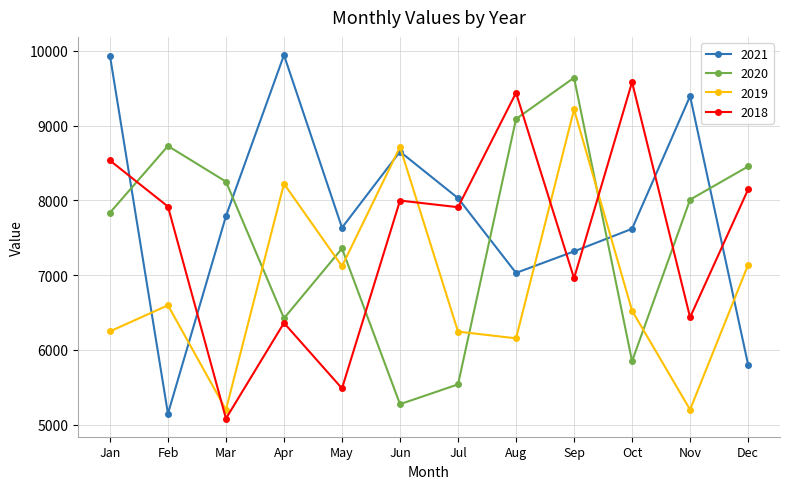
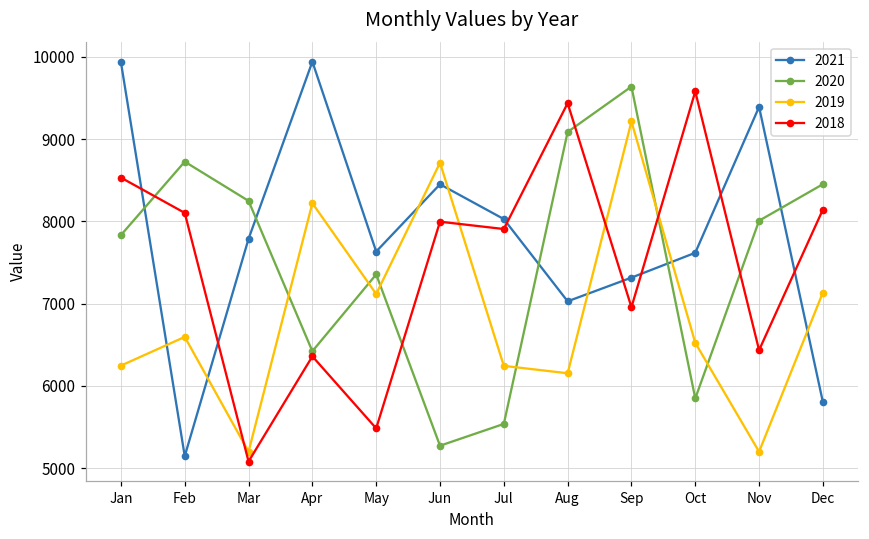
  {
    "2021": {
      "Jan": 9900,
      "Feb": 5100,
      "Mar": 7800,
      "Apr": 9900,
      "May": 7600,
-     "Jun": 8700,
+     "Jun": 8500,
      "Jul": 8000,
      "Aug": 7000,
      "Sep": 7300,
      "Oct": 7600,
      "Nov": 9400,
      "Dec": 5800
    },
    "2020": {
      "Jan": 7800,
      "Feb": 8700,
      "Mar": 8300,
      "Apr": 6400,
      "May": 7400,
      "Jun": 5300,
      "Jul": 5500,
      "Aug": 9100,
      "Sep": 9600,
      "Oct": 5800,
      "Nov": 8000,
      "Dec": 8500
    },
    "2019": {
      "Jan": 6200,
      "Feb": 6600,
      "Mar": 5200,
      "Apr": 8200,
      "May": 7100,
      "Jun": 8700,
      "Jul": 6200,
      "Aug": 6200,
      "Sep": 9200,
      "Oct": 6500,
      "Nov": 5200,
      "Dec": 7100
    },
    "2018": {
      "Jan": 8500,
-     "Feb": 7900,
+     "Feb": 8100,
      "Mar": 5100,
      "Apr": 6400,
      "May": 5500,
      "Jun": 8000,
      "Jul": 7900,
      "Aug": 9400,
      "Sep": 7000,
      "Oct": 9600,
      "Nov": 6400,
      "Dec": 8100
    }
  }
